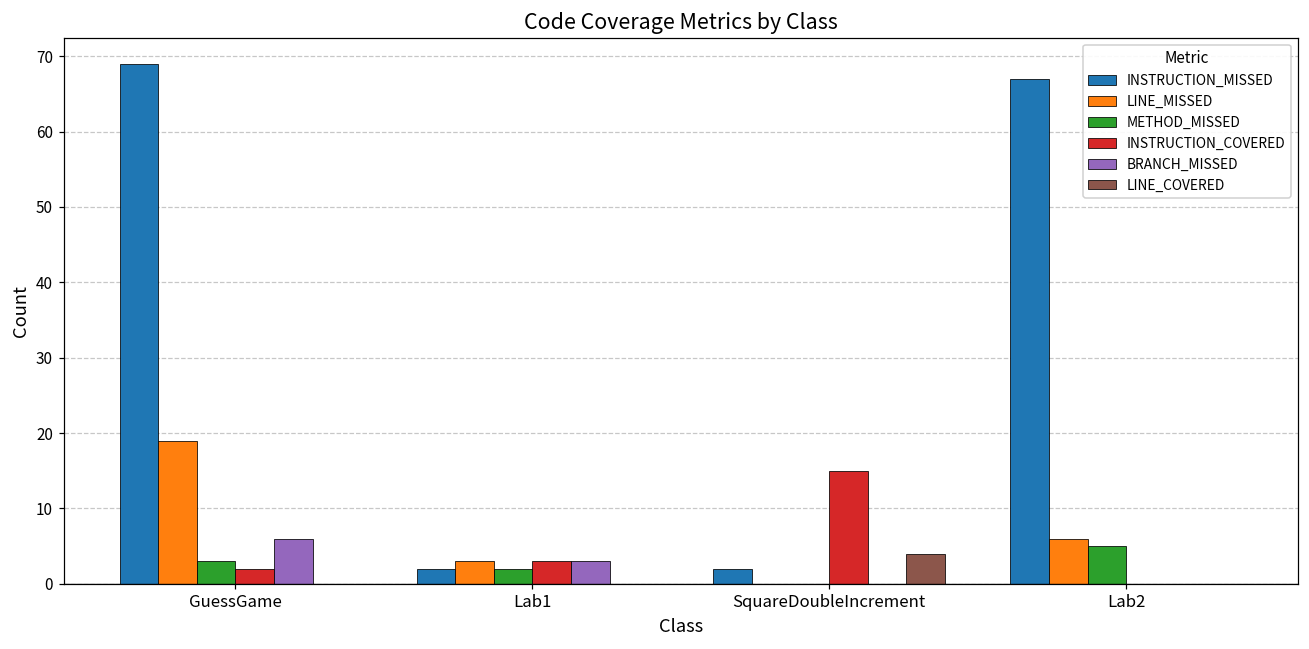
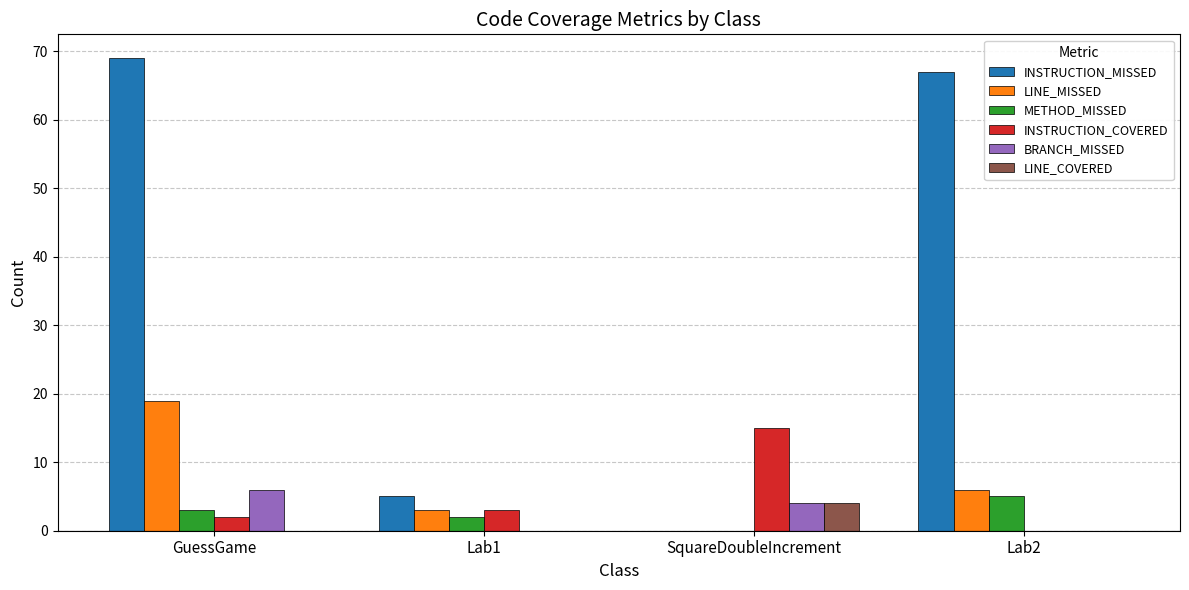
  {
    "INSTRUCTION_MISSED": {
      "GuessGame": 69,
-     "Lab1": 2,
-     "SquareDoubleIncrement": 2,
+     "Lab1": 5,
+     "SquareDoubleIncrement": 0,
      "Lab2": 67
    },
    "LINE_MISSED": {
      "GuessGame": 19,
      "Lab1": 3,
      "SquareDoubleIncrement": 0,
      "Lab2": 6
    },
    "METHOD_MISSED": {
      "GuessGame": 3,
      "Lab1": 2,
      "SquareDoubleIncrement": 0,
      "Lab2": 5
    },
    "INSTRUCTION_COVERED": {
      "GuessGame": 2,
      "Lab1": 3,
      "SquareDoubleIncrement": 15,
      "Lab2": 0
    },
    "BRANCH_MISSED": {
      "GuessGame": 6,
-     "Lab1": 3,
-     "SquareDoubleIncrement": 0,
+     "Lab1": 0,
+     "SquareDoubleIncrement": 4,
      "Lab2": 0
    },
    "LINE_COVERED": {
      "GuessGame": 0,
      "Lab1": 0,
      "SquareDoubleIncrement": 4,
      "Lab2": 0
    }
  }
